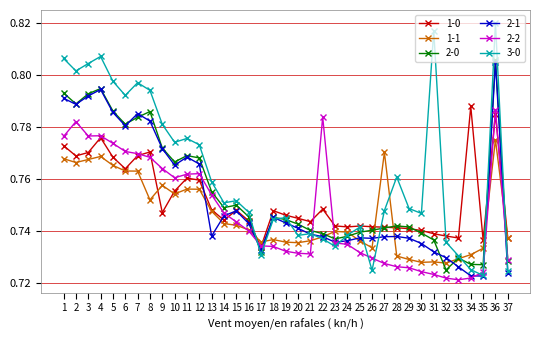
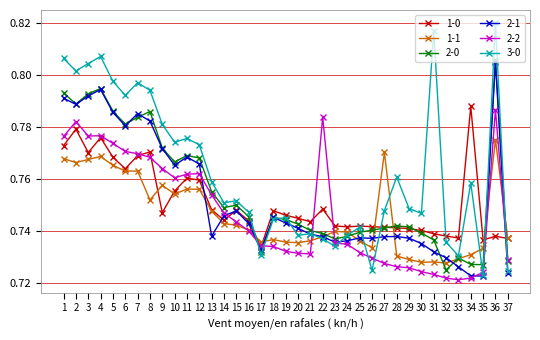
  {
    "1-0": {
      "1": 0.773,
-     "2": 0.769,
+     "2": 0.779,
      "3": 0.770,
      "5": 0.768,
      "8": 0.770,
      "9": 0.747,
      "10": 0.755,
      "11": 0.760,
      "12": 0.760,
      "14": 0.744,
      "18": 0.748,
      "20": 0.745,
      "21": 0.744,
      "22": 0.749,
      "23": 0.742,
      "24": 0.742,
      "26": 0.742,
      "30": 0.740,
      "31": 0.739,
      "32": 0.738,
      "33": 0.737,
      "34": 0.788,
      "35": 0.737,
-     "36": 0.785
+     "36": 0.738
    },
    "1-1": {
      "1": 0.768,
      "2": 0.766,
      "3": 0.768,
      "4": 0.769,
      "5": 0.765,
      "7": 0.763,
      "8": 0.752,
      "9": 0.758,
      "10": 0.754,
      "11": 0.756,
      "12": 0.756,
      "14": 0.743,
      "15": 0.742,
      "17": 0.736,
      "18": 0.737,
      "19": 0.736,
      "20": 0.736,
      "21": 0.736,
      "23": 0.740,
      "24": 0.740,
      "25": 0.736,
      "26": 0.734,
      "27": 0.770,
      "28": 0.731,
      "29": 0.729,
      "30": 0.728,
      "31": 0.728,
      "32": 0.728,
      "34": 0.731,
      "35": 0.733,
      "36": 0.775
    },
    "2-0": {
      "1": 0.793,
      "7": 0.784,
      "8": 0.786,
      "10": 0.767,
      "12": 0.768,
      "13": 0.755,
      "14": 0.749,
      "15": 0.750,
      "16": 0.746,
      "20": 0.743,
      "21": 0.740,
      "22": 0.739,
      "23": 0.737,
      "25": 0.740,
      "26": 0.740,
      "30": 0.739,
      "31": 0.737,
      "32": 0.725,
      "34": 0.727,
      "35": 0.727
    },
    "2-1": {
      "1": 0.791,
      "7": 0.785,
      "8": 0.782,
      "10": 0.765,
      "12": 0.766,
      "13": 0.738,
      "14": 0.746,
      "19": 0.743,
      "20": 0.741,
      "24": 0.736,
      "25": 0.737,
      "26": 0.737,
      "27": 0.738,
      "28": 0.738,
      "29": 0.737,
      "30": 0.735,
      "31": 0.732,
      "32": 0.730,
      "33": 0.726
    },
    "2-2": {
      "1": 0.776,
      "2": 0.782,
      "3": 0.777,
      "5": 0.774,
      "6": 0.771,
      "8": 0.768,
      "9": 0.764,
      "10": 0.761,
      "11": 0.762,
      "12": 0.762,
      "13": 0.754,
      "14": 0.747,
      "15": 0.744,
      "18": 0.734,
      "19": 0.732,
      "20": 0.732,
      "21": 0.731,
      "22": 0.784,
      "24": 0.735,
      "25": 0.732,
      "26": 0.730,
      "27": 0.728,
      "28": 0.726,
      "29": 0.726,
      "30": 0.725,
      "31": 0.723,
      "32": 0.722,
      "33": 0.721,
      "35": 0.724,
      "36": 0.787
    },
    "3-0": {
      "1": 0.806,
      "2": 0.802,
      "3": 0.804,
      "4": 0.807,
      "5": 0.798,
      "6": 0.792,
      "7": 0.797,
      "8": 0.794,
      "9": 0.781,
      "10": 0.774,
      "11": 0.776,
      "12": 0.773,
      "13": 0.759,
      "14": 0.751,
      "15": 0.752,
      "16": 0.747,
      "17": 0.731,
      "20": 0.738,
      "23": 0.734,
      "26": 0.725,
      "27": 0.748,
      "28": 0.761,
      "29": 0.749,
      "30": 0.747,
      "32": 0.736,
-     "34": 0.725
+     "34": 0.759
    }
  }
